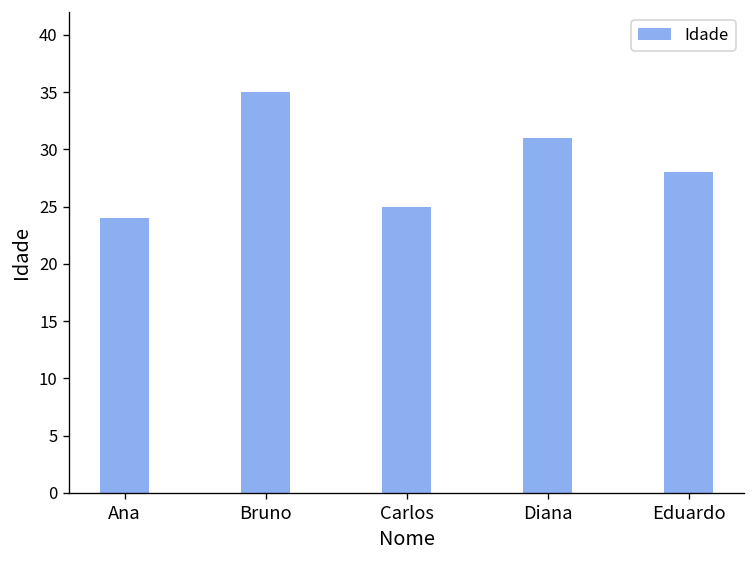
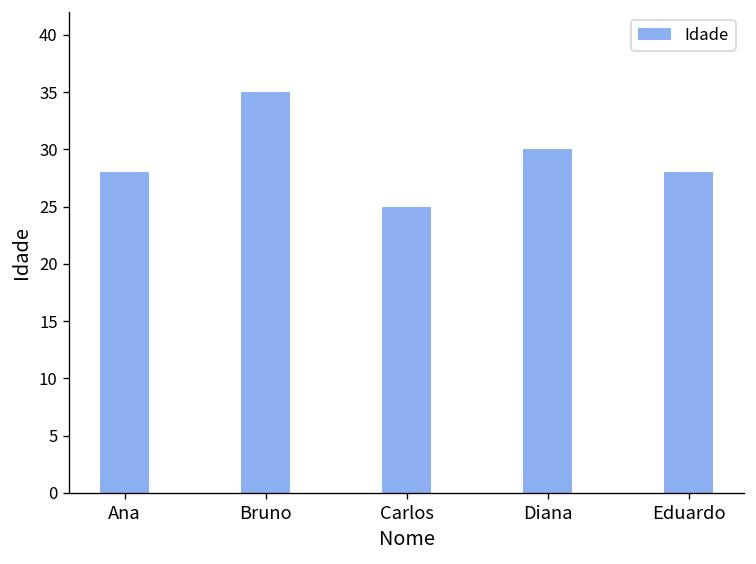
  {
-   "Ana": 24,
+   "Ana": 28,
    "Bruno": 35,
    "Carlos": 25,
-   "Diana": 31,
+   "Diana": 30,
    "Eduardo": 28
  }
